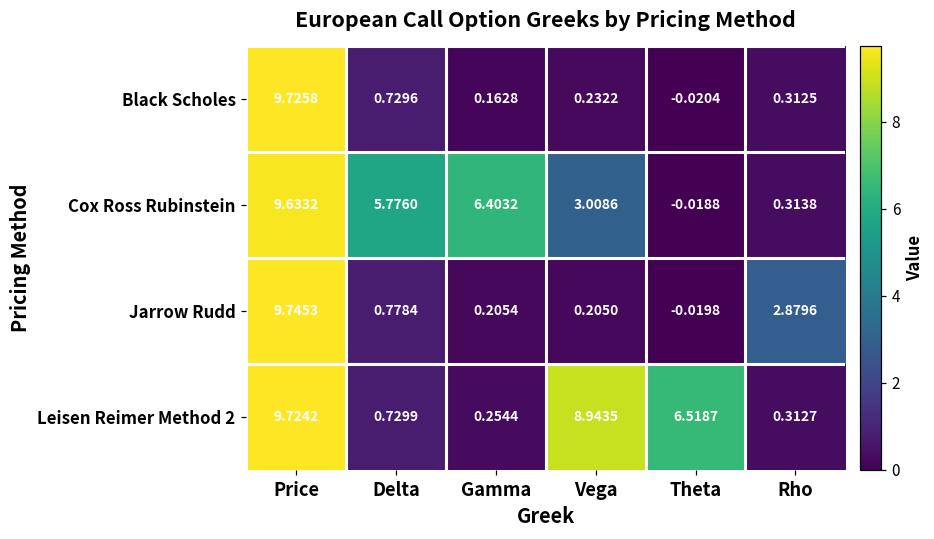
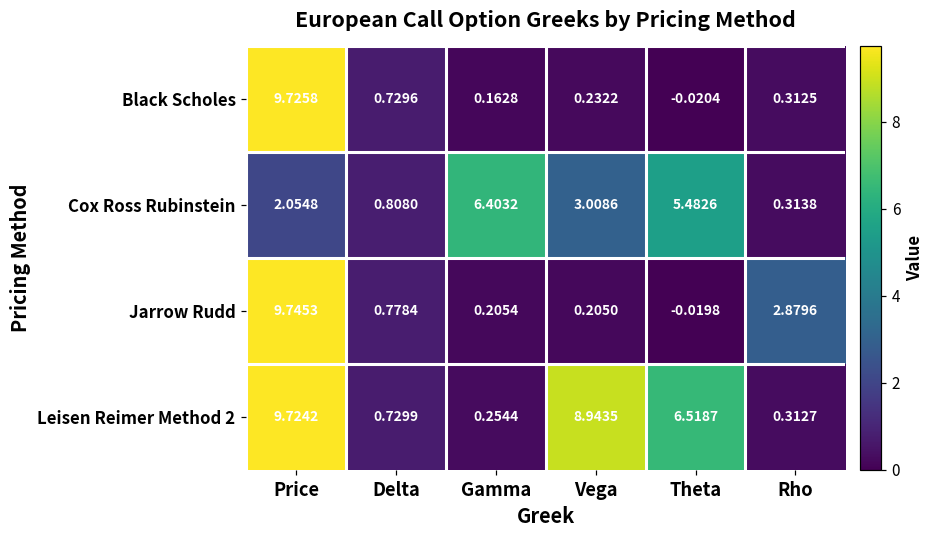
  {
    "Black Scholes": {
      "Price": 9.7258,
      "Delta": 0.7296,
      "Gamma": 0.1628,
      "Vega": 0.2322,
      "Theta": -0.0204,
      "Rho": 0.3125
    },
    "Cox Ross Rubinstein": {
-     "Price": 9.6332,
-     "Delta": 5.7760,
+     "Price": 2.0548,
+     "Delta": 0.8080,
      "Gamma": 6.4032,
      "Vega": 3.0086,
-     "Theta": -0.0188,
+     "Theta": 5.4826,
      "Rho": 0.3138
    },
    "Jarrow Rudd": {
      "Price": 9.7453,
      "Delta": 0.7784,
      "Gamma": 0.2054,
      "Vega": 0.2050,
      "Theta": -0.0198,
      "Rho": 2.8796
    },
    "Leisen Reimer Method 2": {
      "Price": 9.7242,
      "Delta": 0.7299,
      "Gamma": 0.2544,
      "Vega": 8.9435,
      "Theta": 6.5187,
      "Rho": 0.3127
    }
  }
